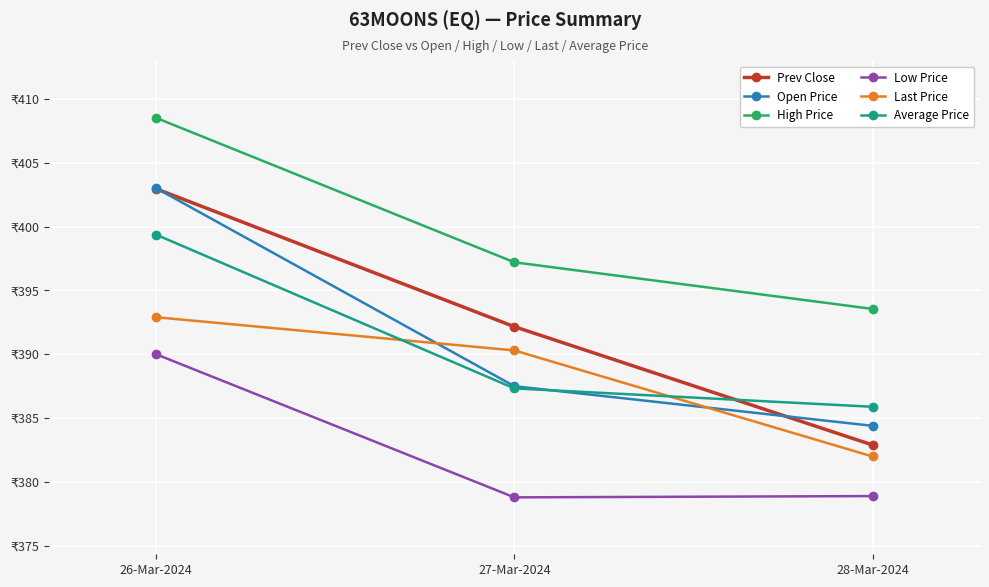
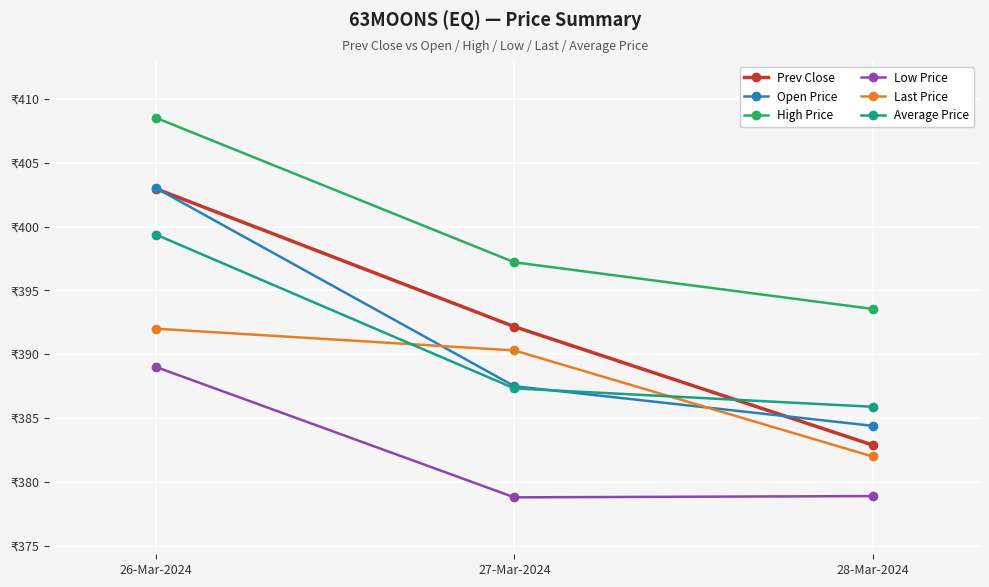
  {
    "Prev Close": {
      "27-Mar-2024": "₹392.2",
      "28-Mar-2024": "₹382.9"
    },
    "Open Price": {
      "28-Mar-2024": "₹384.4"
    },
    "Low Price": {
-     "26-Mar-2024": "₹390",
+     "26-Mar-2024": "₹389",
      "27-Mar-2024": "₹378.8",
      "28-Mar-2024": "₹379"
    },
    "Last Price": {
-     "26-Mar-2024": "₹392.9",
+     "26-Mar-2024": "₹392.0",
      "27-Mar-2024": "₹390.3",
      "28-Mar-2024": "₹382.0"
    }
  }
